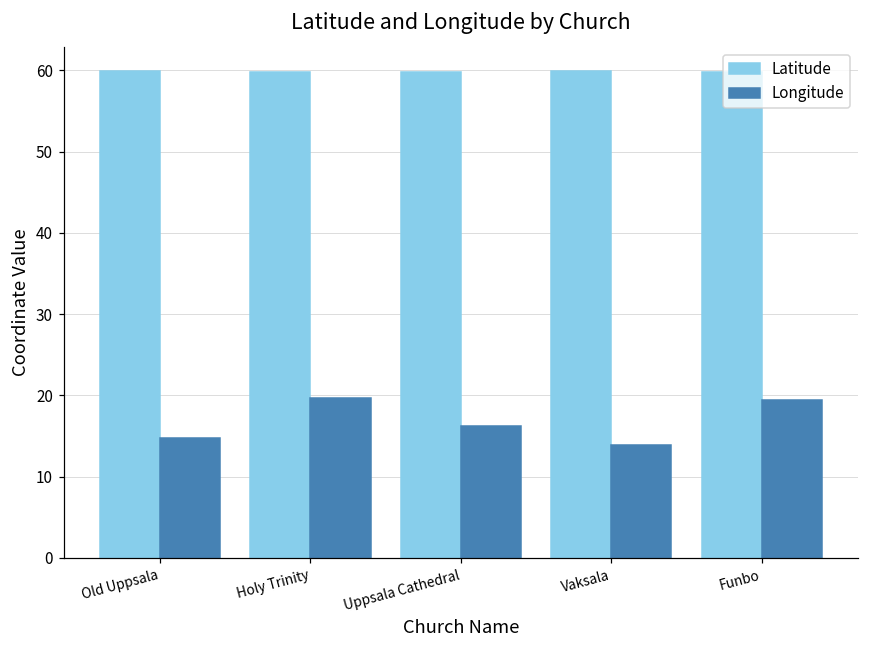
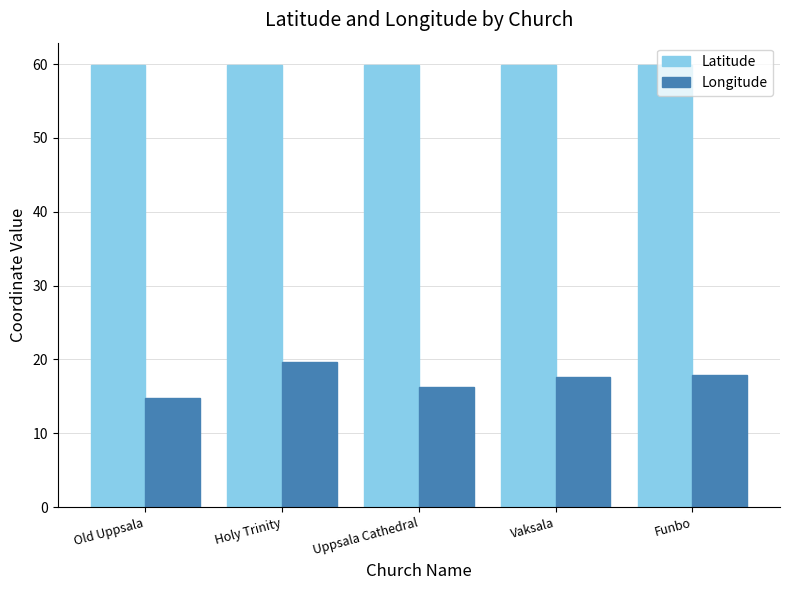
  {
    "Latitude": {
      "Old Uppsala": 60,
      "Holy Trinity": 60,
      "Uppsala Cathedral": 60,
      "Vaksala": 60
    },
    "Longitude": {
      "Old Uppsala": 15,
      "Holy Trinity": 20,
      "Uppsala Cathedral": 16,
-     "Vaksala": 14,
-     "Funbo": 19
+     "Vaksala": 18,
+     "Funbo": 18
    }
  }
